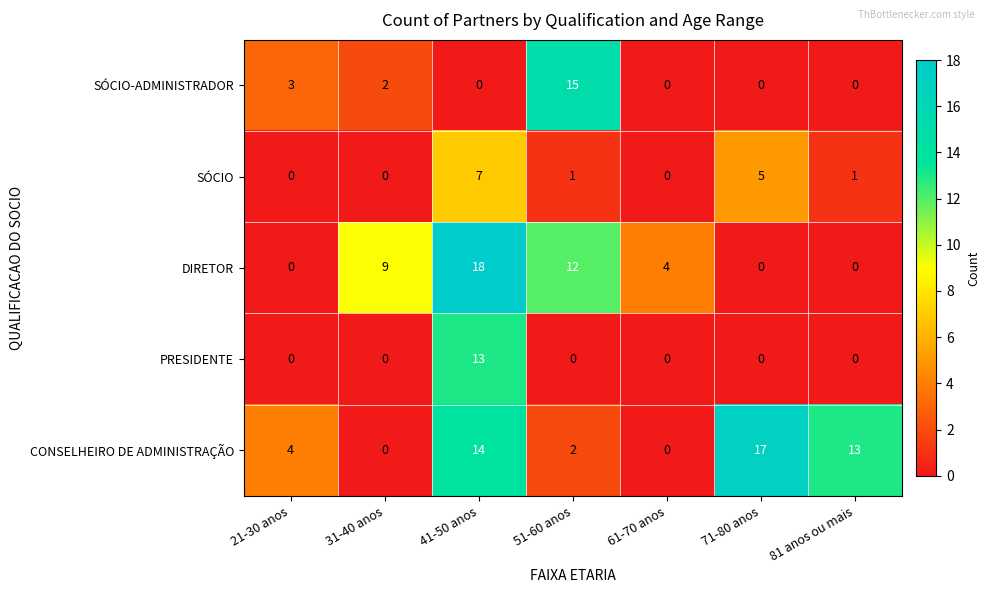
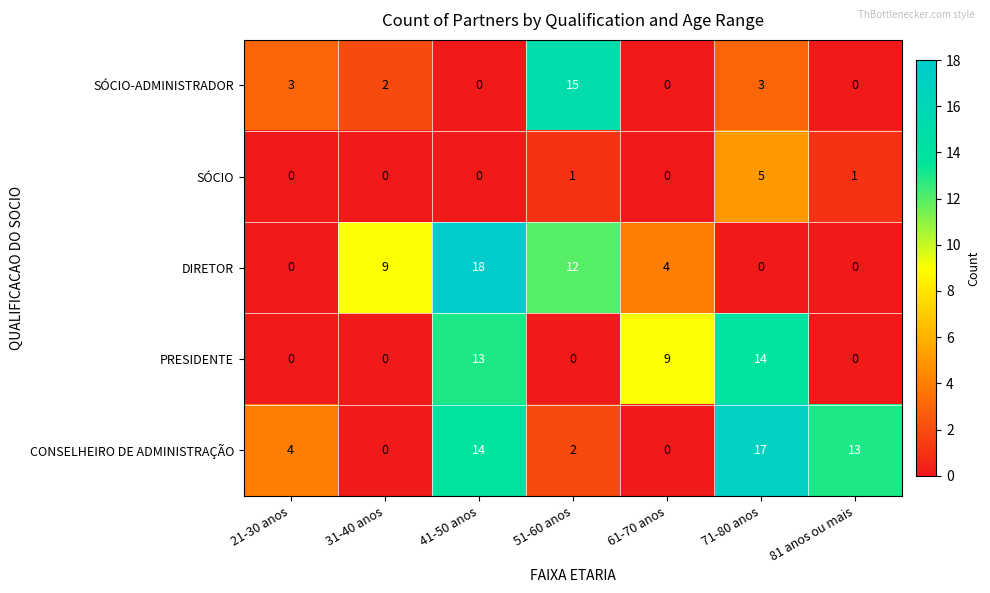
  {
    "SÓCIO-ADMINISTRADOR": {
      "21-30 anos": 3,
      "31-40 anos": 2,
      "41-50 anos": 0,
      "51-60 anos": 15,
      "61-70 anos": 0,
-     "71-80 anos": 0,
+     "71-80 anos": 3,
      "81 anos ou mais": 0
    },
    "SÓCIO": {
      "21-30 anos": 0,
      "31-40 anos": 0,
-     "41-50 anos": 7,
+     "41-50 anos": 0,
      "51-60 anos": 1,
      "61-70 anos": 0,
      "71-80 anos": 5,
      "81 anos ou mais": 1
    },
    "DIRETOR": {
      "21-30 anos": 0,
      "31-40 anos": 9,
      "41-50 anos": 18,
      "51-60 anos": 12,
      "61-70 anos": 4,
      "71-80 anos": 0,
      "81 anos ou mais": 0
    },
    "PRESIDENTE": {
      "21-30 anos": 0,
      "31-40 anos": 0,
      "41-50 anos": 13,
      "51-60 anos": 0,
-     "61-70 anos": 0,
-     "71-80 anos": 0,
+     "61-70 anos": 9,
+     "71-80 anos": 14,
      "81 anos ou mais": 0
    },
    "CONSELHEIRO DE ADMINISTRAÇÃO": {
      "21-30 anos": 4,
      "31-40 anos": 0,
      "41-50 anos": 14,
      "51-60 anos": 2,
      "61-70 anos": 0,
      "71-80 anos": 17,
      "81 anos ou mais": 13
    }
  }
